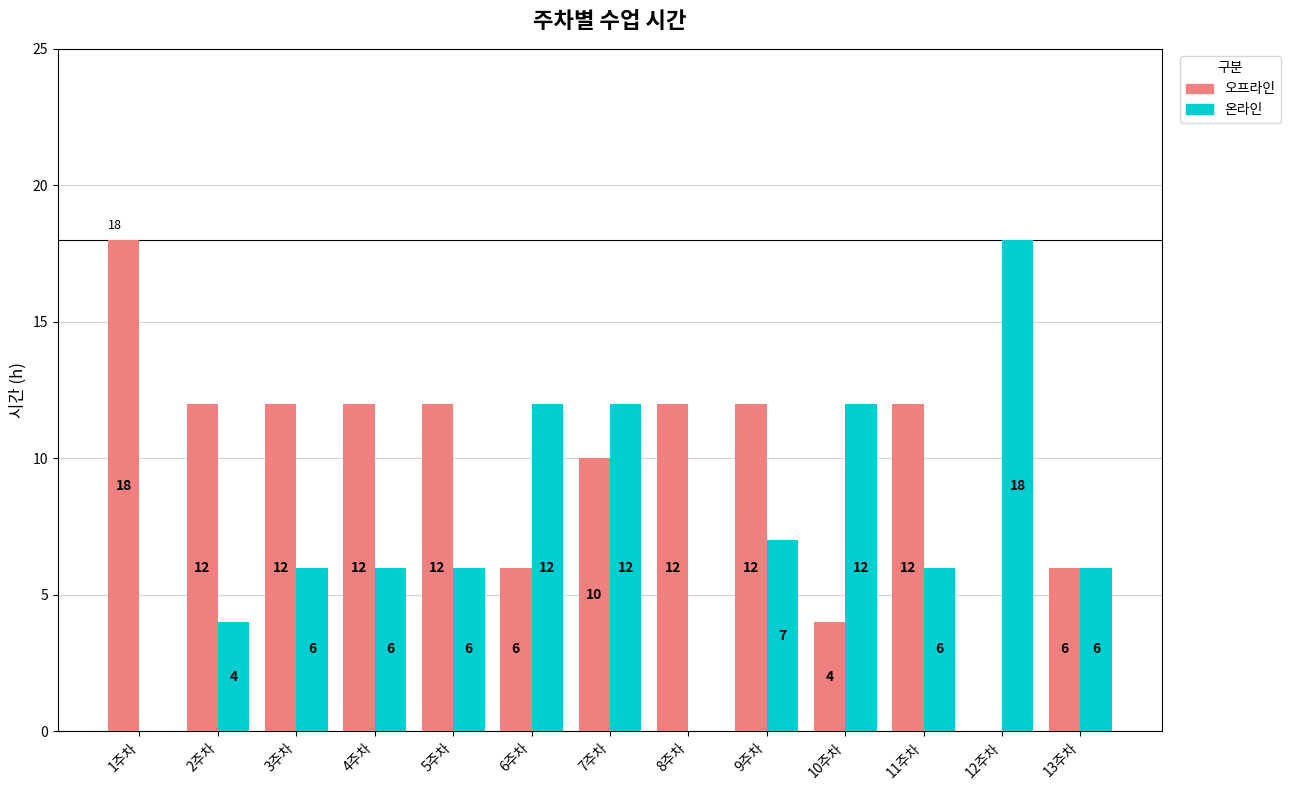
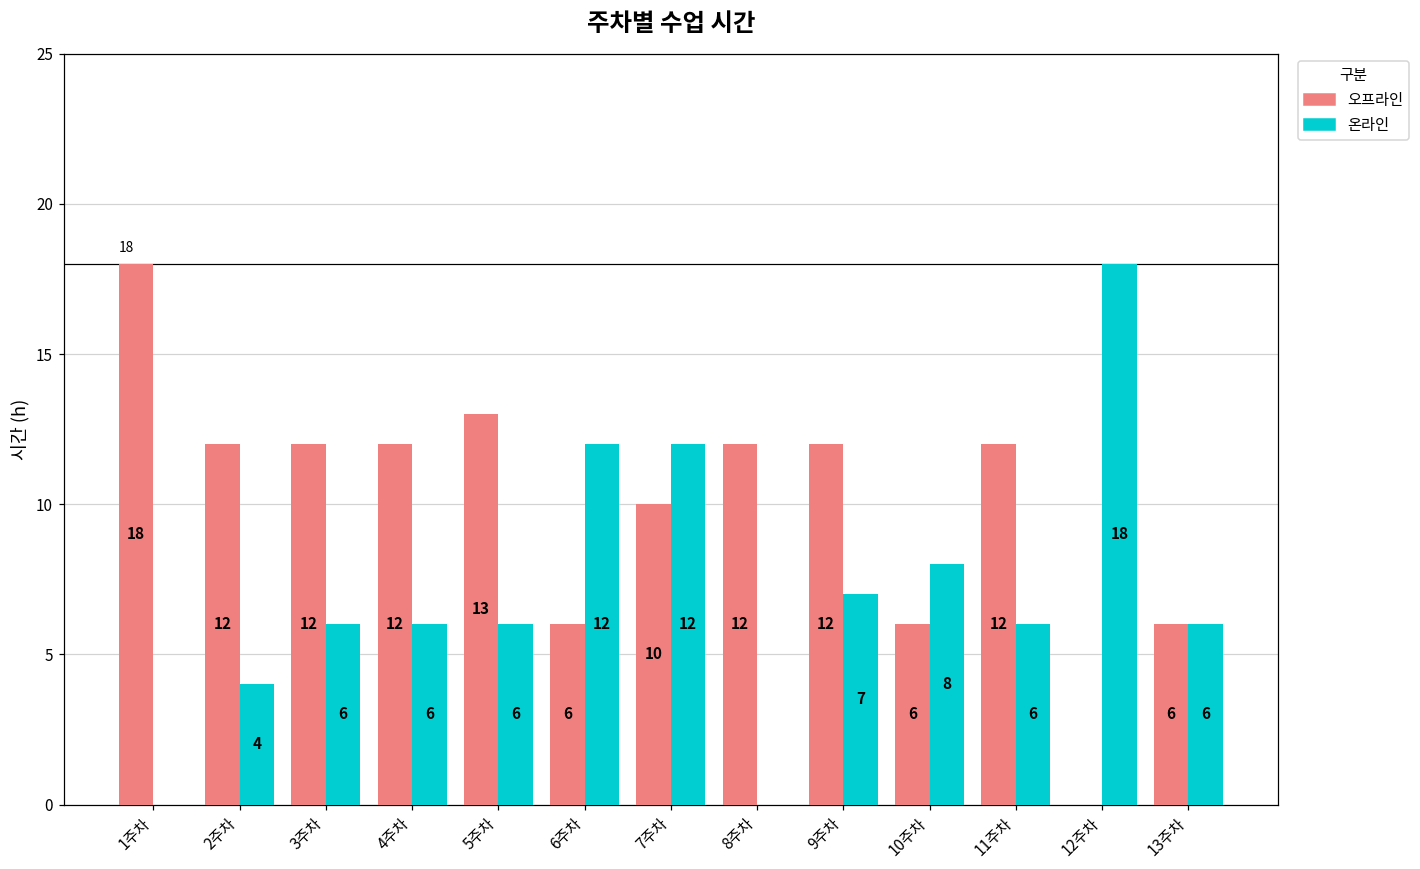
  {
    "오프라인": {
      "1주차": 18,
      "2주차": 12,
      "3주차": 12,
      "4주차": 12,
-     "5주차": 12,
+     "5주차": 13,
      "6주차": 6,
      "7주차": 10,
      "8주차": 12,
      "9주차": 12,
-     "10주차": 4,
+     "10주차": 6,
      "11주차": 12,
      "13주차": 6
    },
    "온라인": {
      "2주차": 4,
      "3주차": 6,
      "4주차": 6,
      "5주차": 6,
      "6주차": 12,
      "7주차": 12,
      "9주차": 7,
-     "10주차": 12,
+     "10주차": 8,
      "11주차": 6,
      "12주차": 18,
      "13주차": 6
    }
  }
